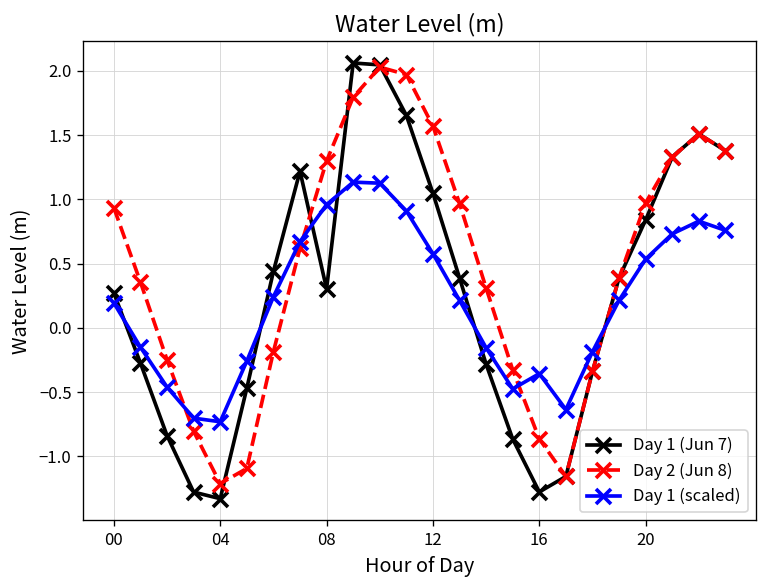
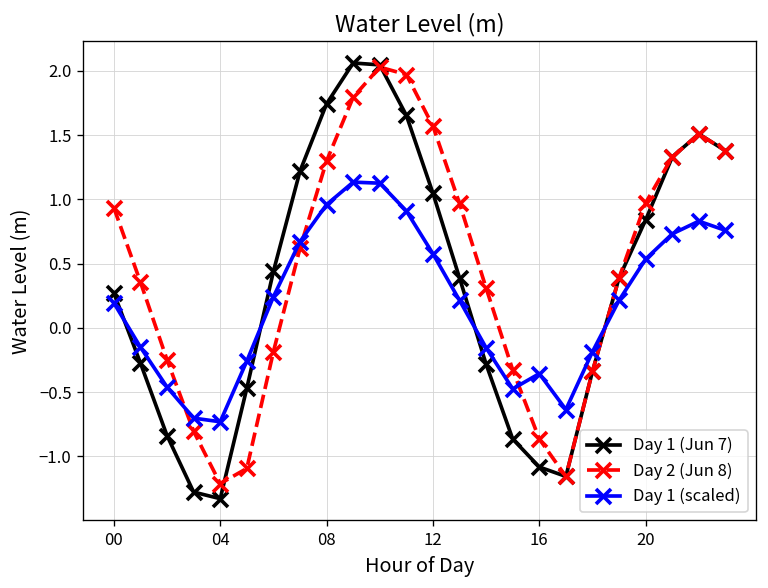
  {
    "Day 1 (Jun 7)": {
      "00": 0.27,
      "04": -1.33,
-     "08": 0.30,
+     "08": 1.74,
      "12": 1.05,
-     "16": -1.28,
+     "16": -1.08,
      "20": 0.84
    },
    "Day 2 (Jun 8)": {
      "00": 0.93,
      "04": -1.21,
      "08": 1.30,
      "12": 1.57,
      "16": -0.87,
      "20": 0.97
    },
    "Day 1 (scaled)": {
      "00": 0.19,
      "04": -0.73,
      "08": 0.96,
      "12": 0.58,
      "16": -0.36,
      "20": 0.53
    }
  }
